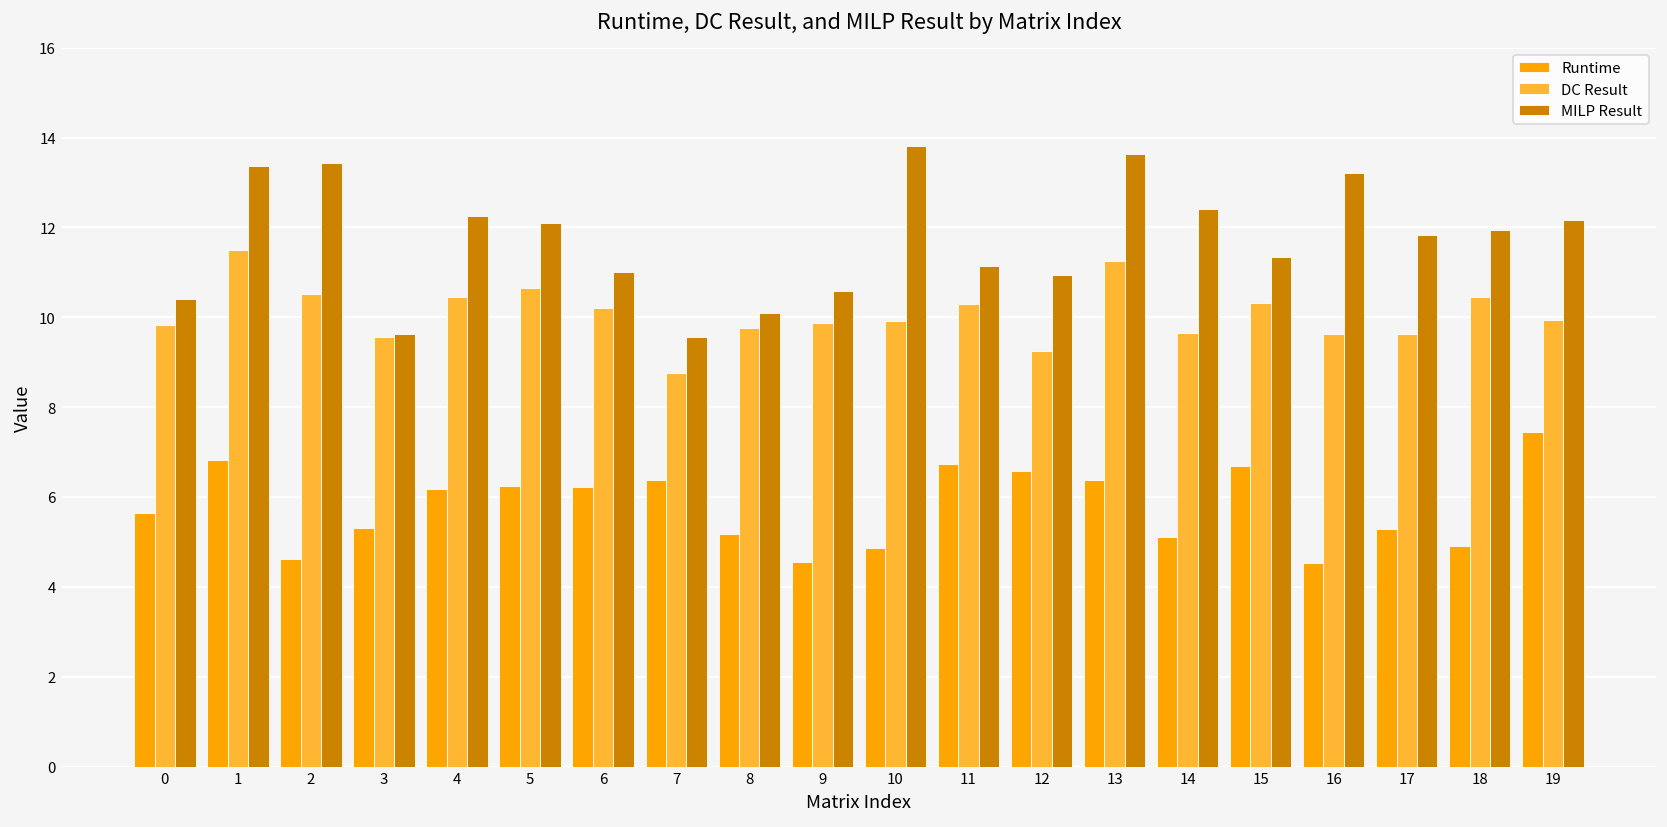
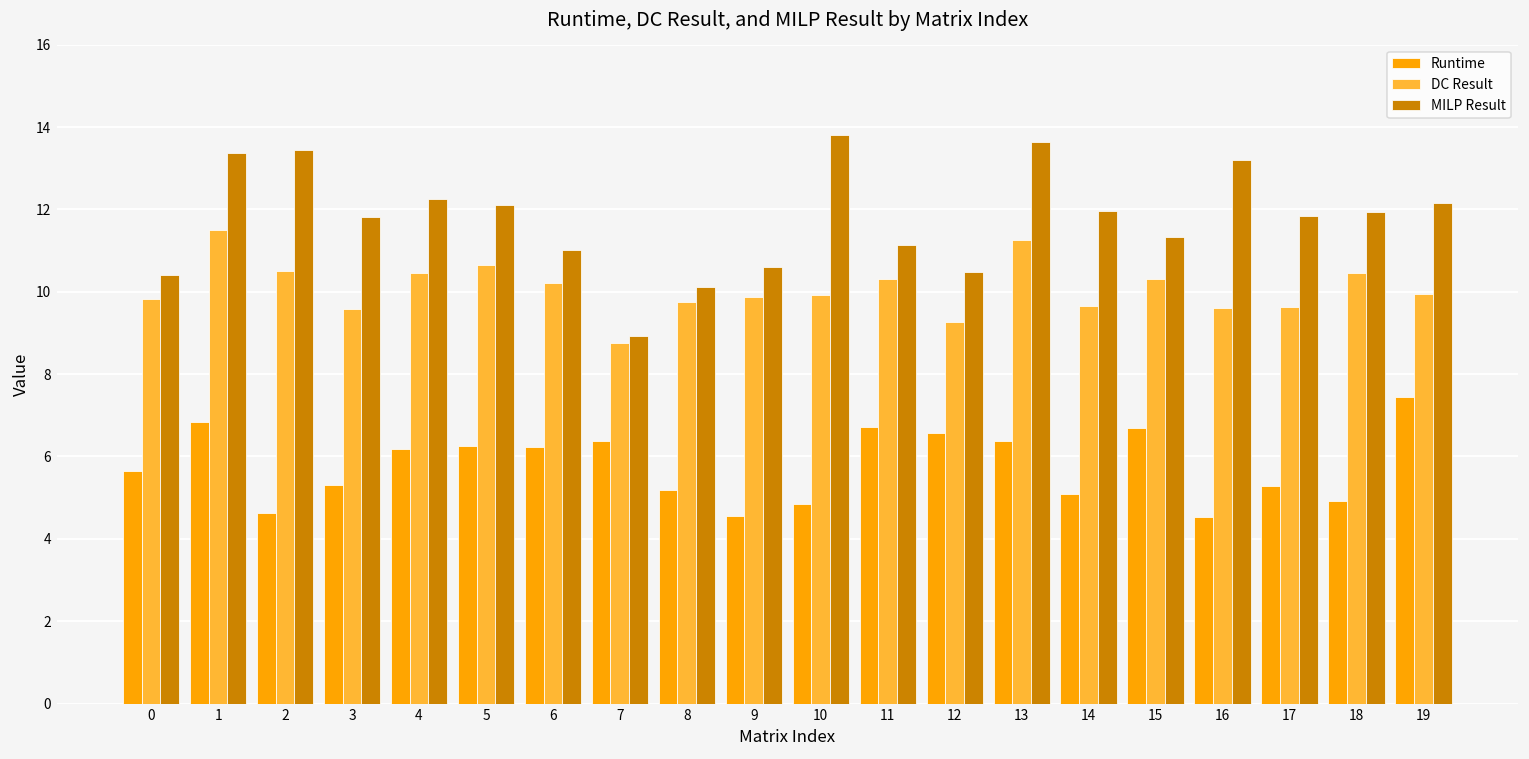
  {
    "MILP Result": {
      "0": 10.4,
      "1": 13.4,
      "2": 13.4,
-     "3": 9.6,
+     "3": 11.8,
      "4": 12.3,
      "5": 12.1,
      "6": 11.0,
-     "7": 9.6,
+     "7": 8.9,
      "8": 10.1,
      "9": 10.6,
      "10": 13.8,
      "11": 11.1,
-     "12": 10.9,
+     "12": 10.5,
      "13": 13.6,
-     "14": 12.4,
+     "14": 12.0,
      "15": 11.3,
      "16": 13.2,
      "17": 11.8,
      "18": 11.9,
      "19": 12.2
    }
  }
